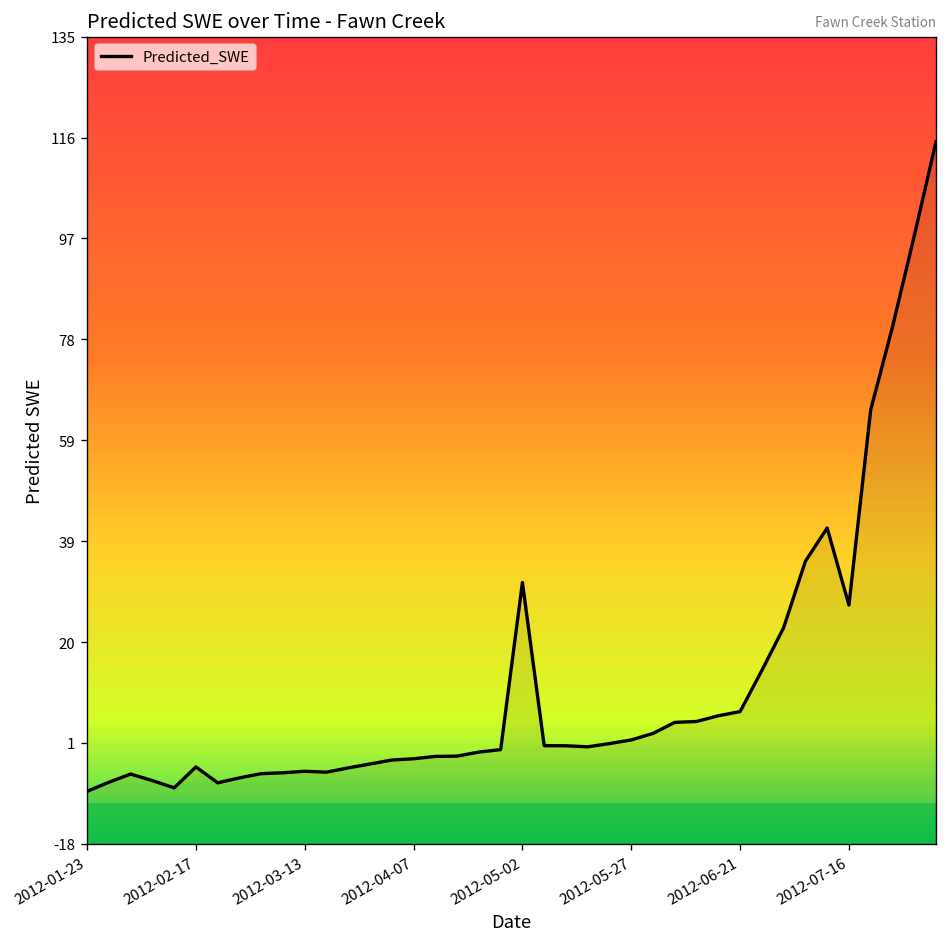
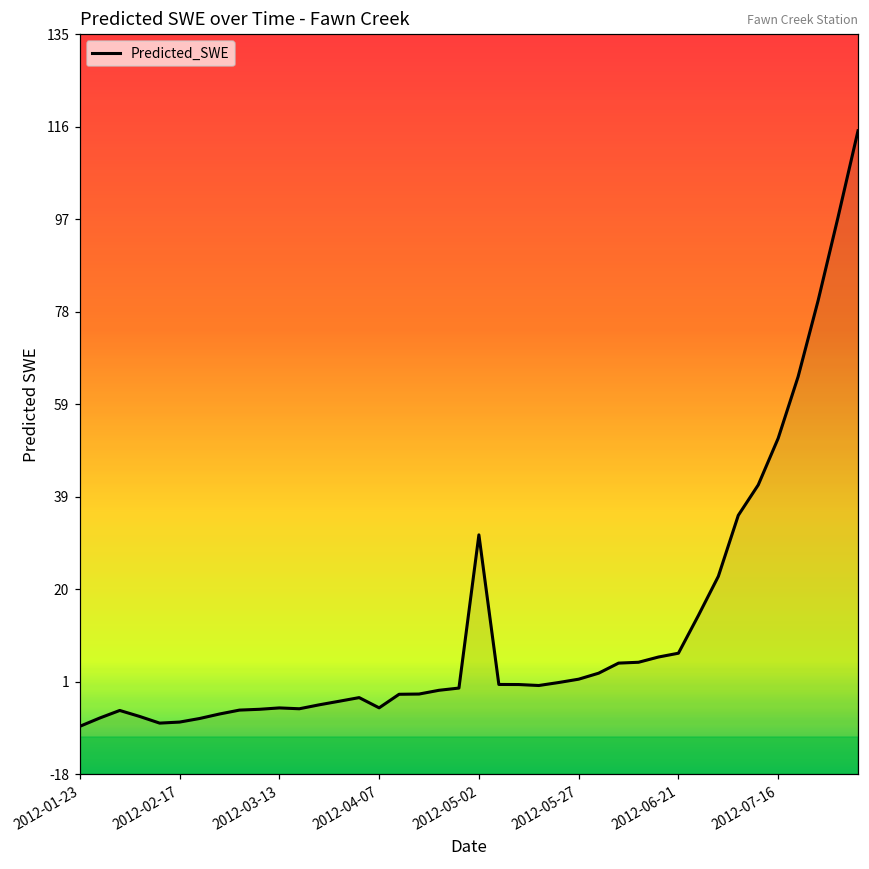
  {
    "2012-01-23": -8,
-   "2012-02-17": -4,
+   "2012-02-17": -7,
    "2012-03-13": -4,
-   "2012-04-07": -2,
+   "2012-04-07": -4,
    "2012-05-02": 31,
    "2012-05-27": 2,
    "2012-06-21": 7,
-   "2012-07-16": 27
+   "2012-07-16": 52
  }
